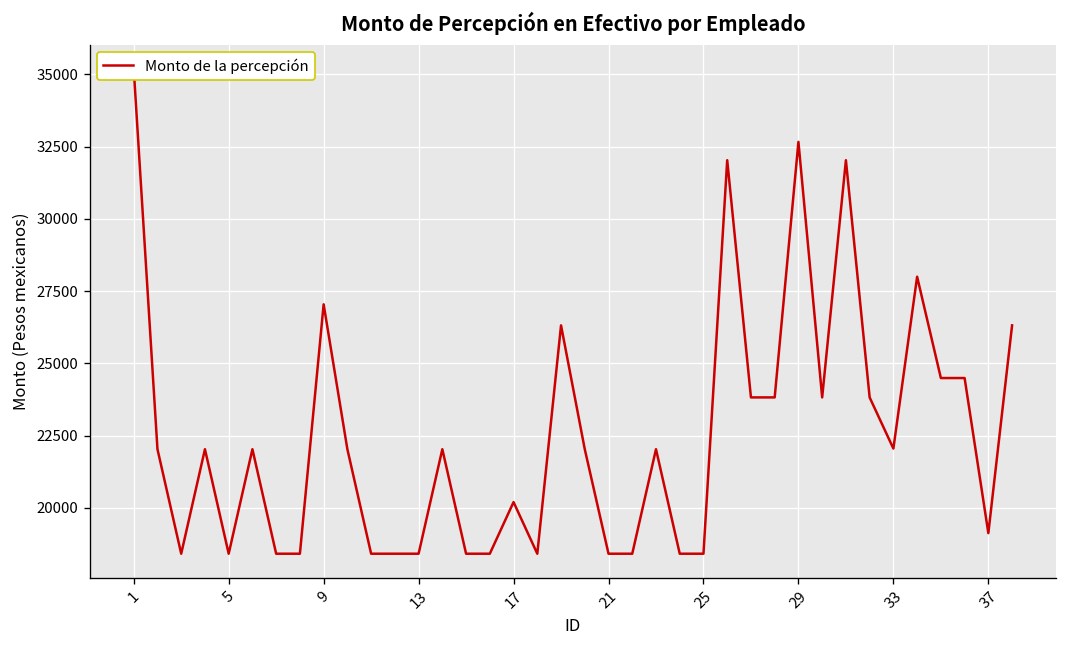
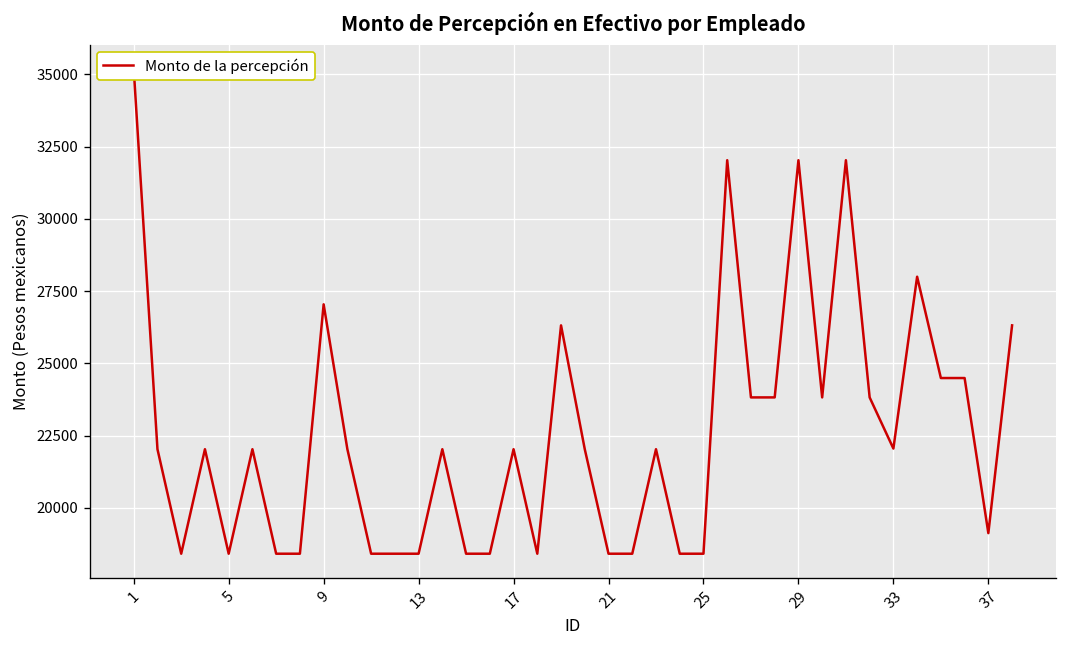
  {
    "5": 18400,
    "9": 27000,
    "13": 18400,
-   "17": 20200,
+   "17": 22000,
    "21": 18400,
    "25": 18400,
-   "29": 32700,
+   "29": 32000,
    "33": 22100,
    "37": 19100
  }
